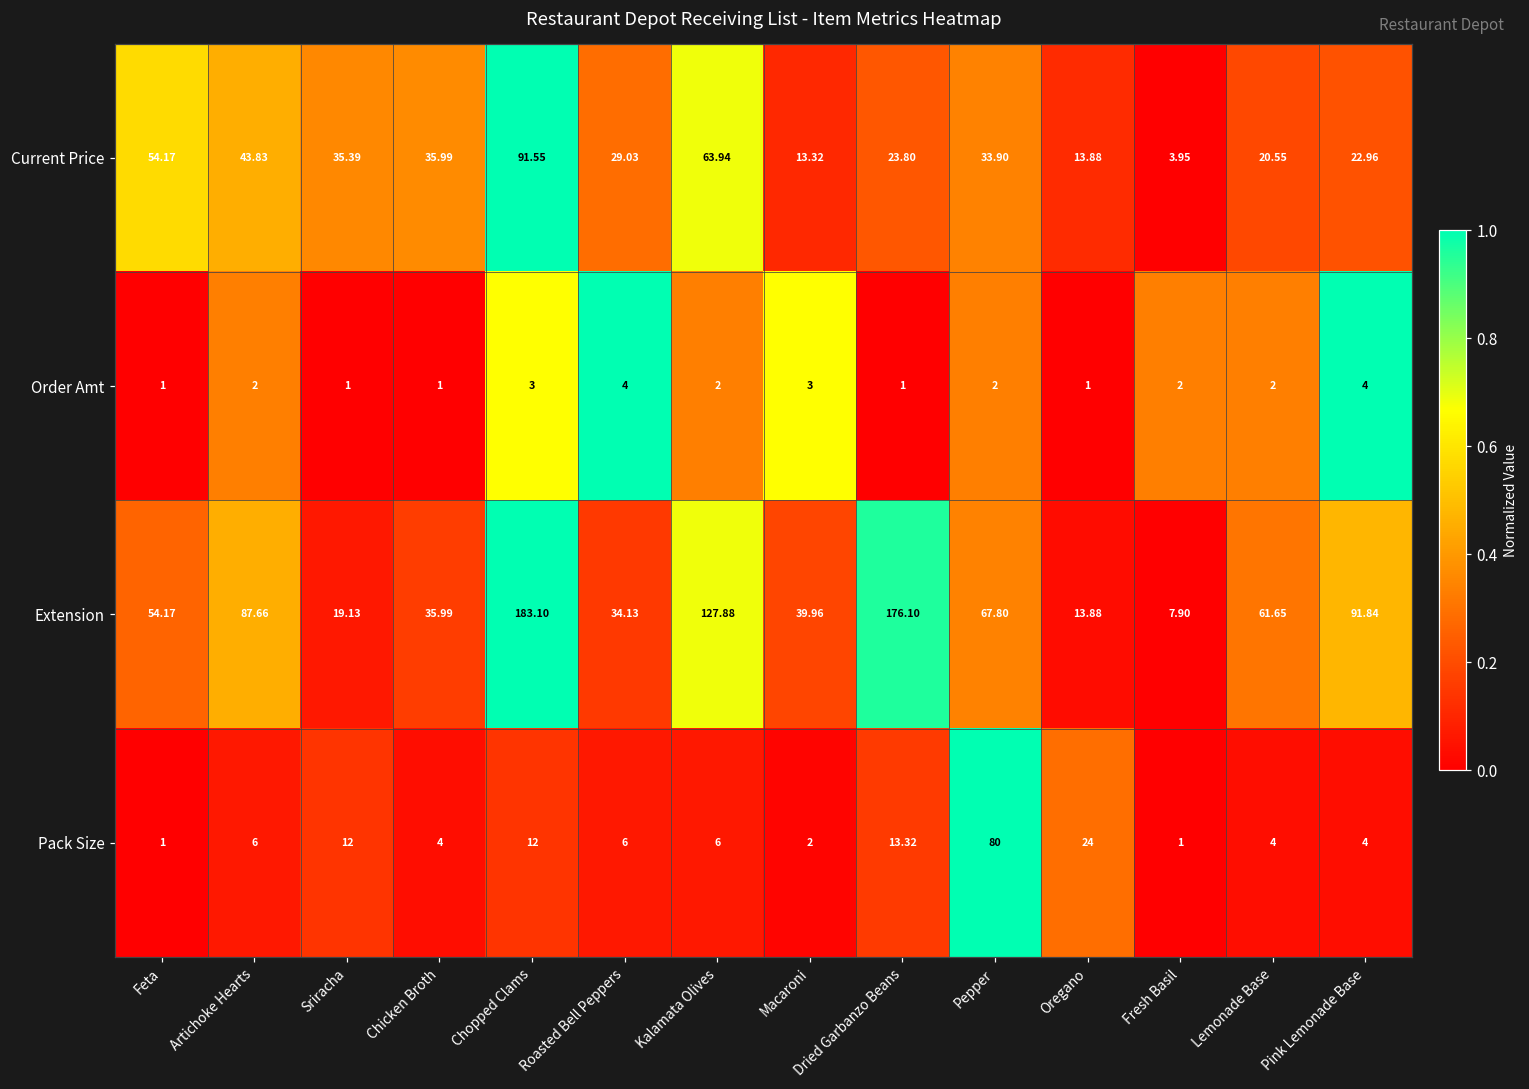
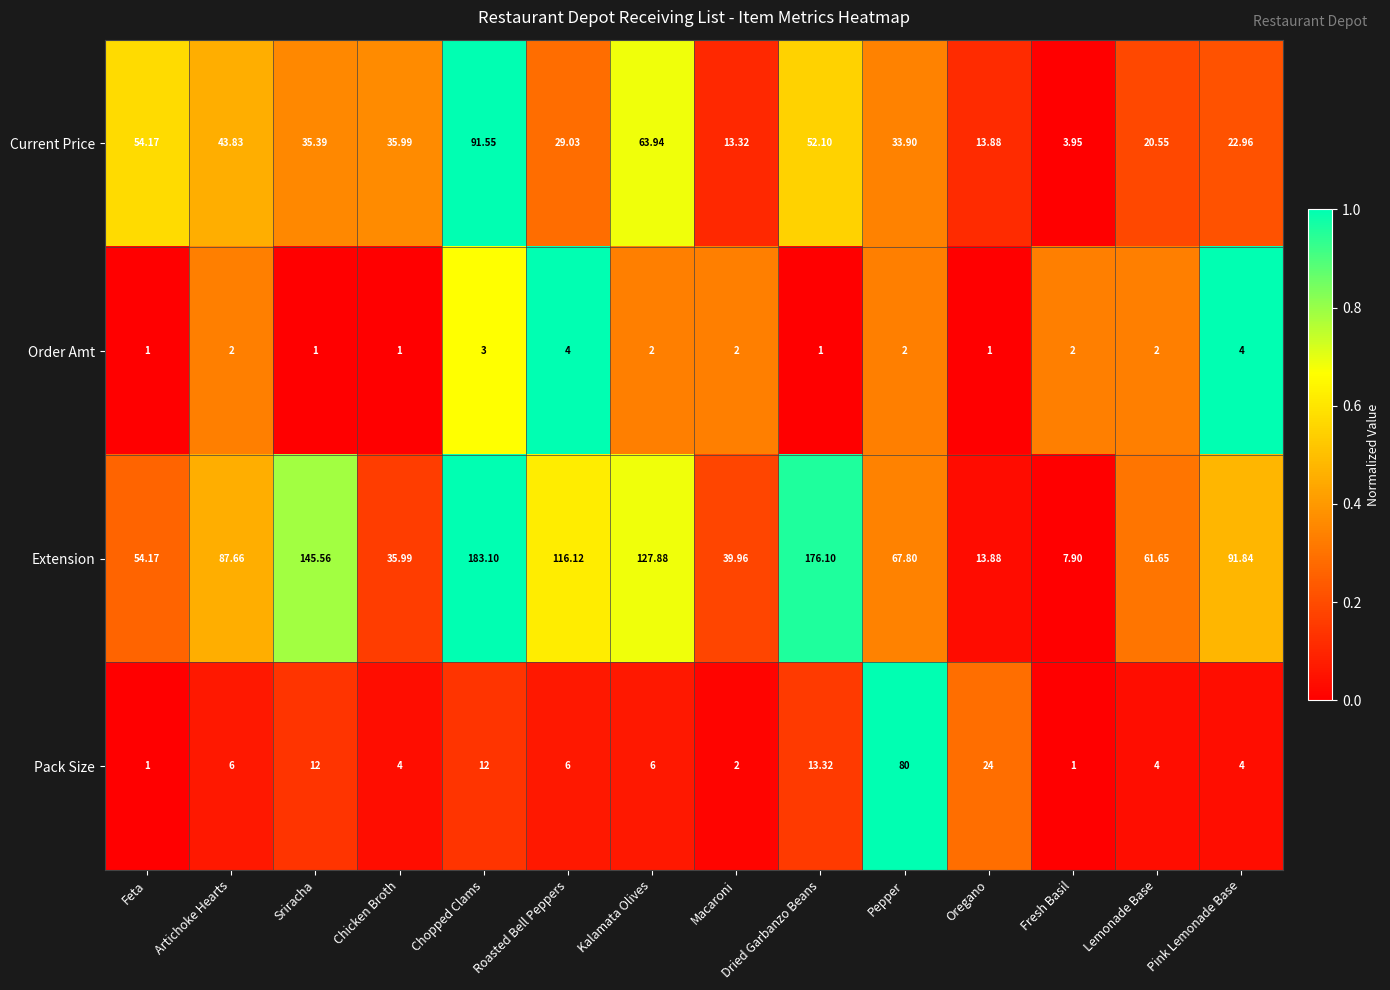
  {
    "Current Price": {
      "Feta": 54.17,
      "Artichoke Hearts": 43.83,
      "Sriracha": 35.39,
      "Chicken Broth": 35.99,
      "Chopped Clams": 91.55,
      "Roasted Bell Peppers": 29.03,
      "Kalamata Olives": 63.94,
      "Macaroni": 13.32,
-     "Dried Garbanzo Beans": 23.80,
+     "Dried Garbanzo Beans": 52.10,
      "Pepper": 33.90,
      "Oregano": 13.88,
      "Fresh Basil": 3.95,
      "Lemonade Base": 20.55,
      "Pink Lemonade Base": 22.96
    },
    "Order Amt": {
      "Feta": 1,
      "Artichoke Hearts": 2,
      "Sriracha": 1,
      "Chicken Broth": 1,
      "Chopped Clams": 3,
      "Roasted Bell Peppers": 4,
      "Kalamata Olives": 2,
-     "Macaroni": 3,
+     "Macaroni": 2,
      "Dried Garbanzo Beans": 1,
      "Pepper": 2,
      "Oregano": 1,
      "Fresh Basil": 2,
      "Lemonade Base": 2,
      "Pink Lemonade Base": 4
    },
    "Extension": {
      "Feta": 54.17,
      "Artichoke Hearts": 87.66,
-     "Sriracha": 19.13,
+     "Sriracha": 145.56,
      "Chicken Broth": 35.99,
      "Chopped Clams": 183.10,
-     "Roasted Bell Peppers": 34.13,
+     "Roasted Bell Peppers": 116.12,
      "Kalamata Olives": 127.88,
      "Macaroni": 39.96,
      "Dried Garbanzo Beans": 176.10,
      "Pepper": 67.80,
      "Oregano": 13.88,
      "Fresh Basil": 7.90,
      "Lemonade Base": 61.65,
      "Pink Lemonade Base": 91.84
    },
    "Pack Size": {
      "Feta": 1,
      "Artichoke Hearts": 6,
      "Sriracha": 12,
      "Chicken Broth": 4,
      "Chopped Clams": 12,
      "Roasted Bell Peppers": 6,
      "Kalamata Olives": 6,
      "Macaroni": 2,
      "Dried Garbanzo Beans": 13.32,
      "Pepper": 80,
      "Oregano": 24,
      "Fresh Basil": 1,
      "Lemonade Base": 4,
      "Pink Lemonade Base": 4
    }
  }
